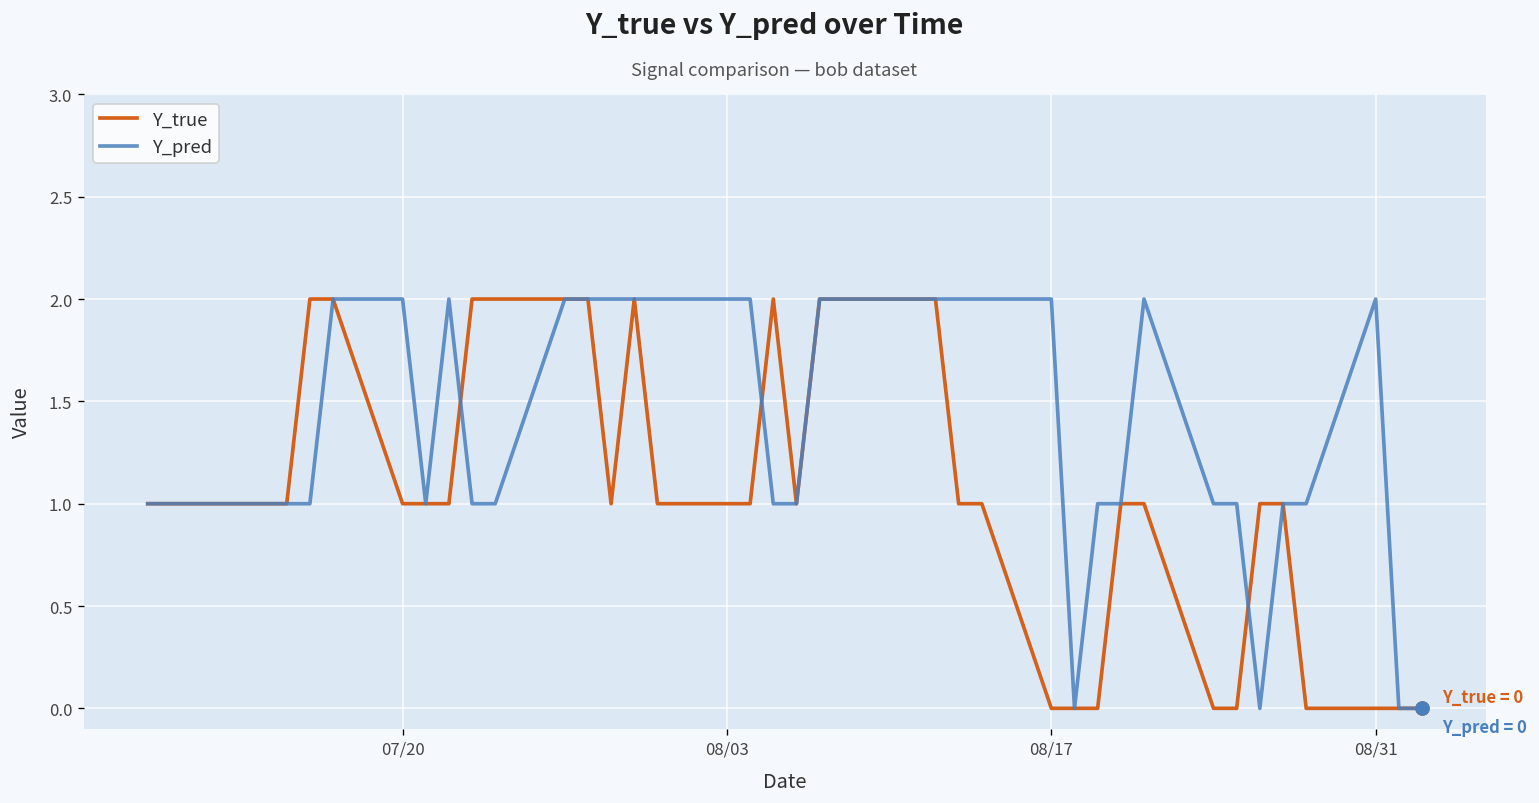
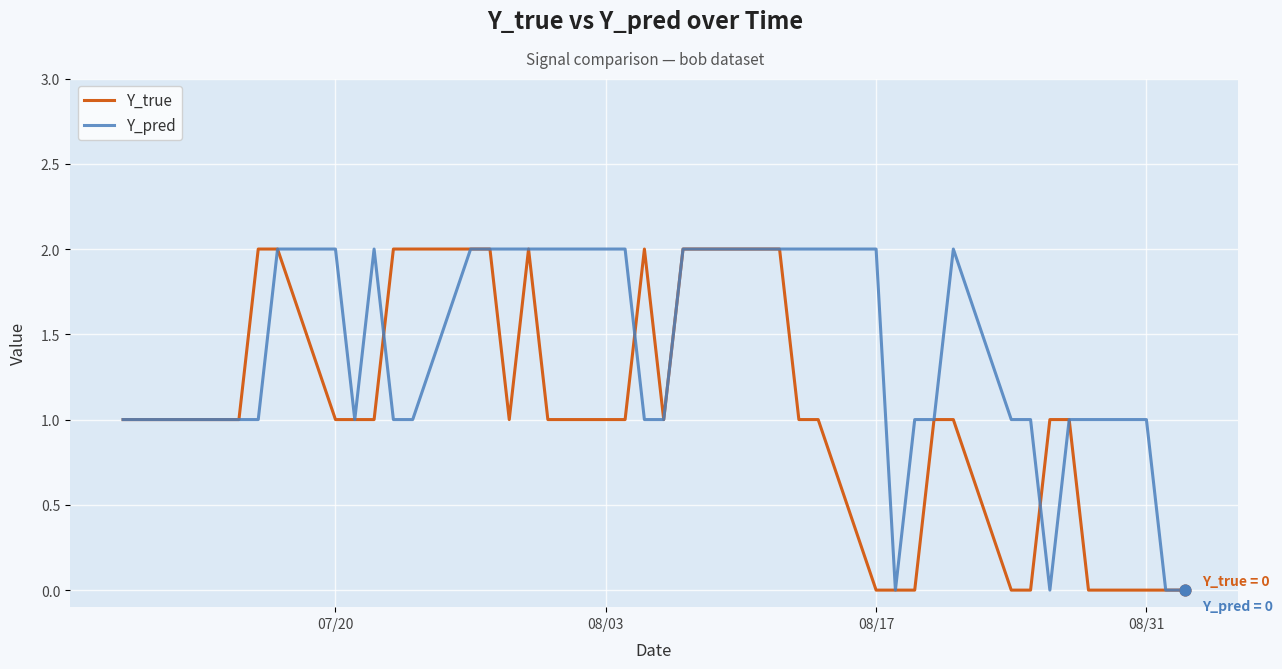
  {
    "Y_pred": {
      "07/20": 2,
      "08/03": 2,
      "08/17": 2,
-     "08/31": 2
+     "08/31": 1
    }
  }
